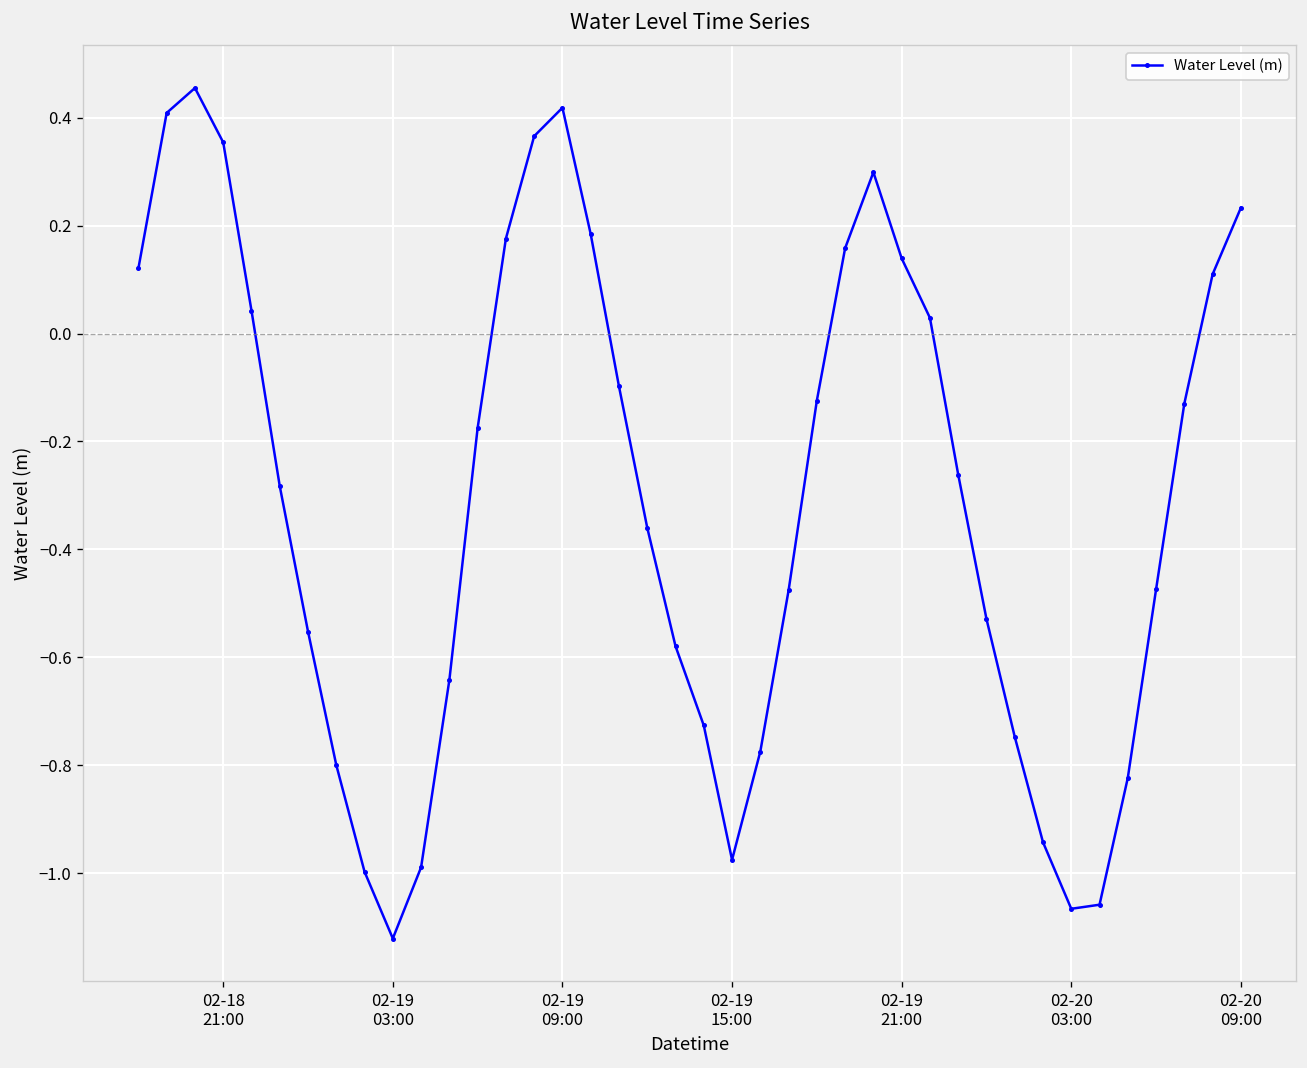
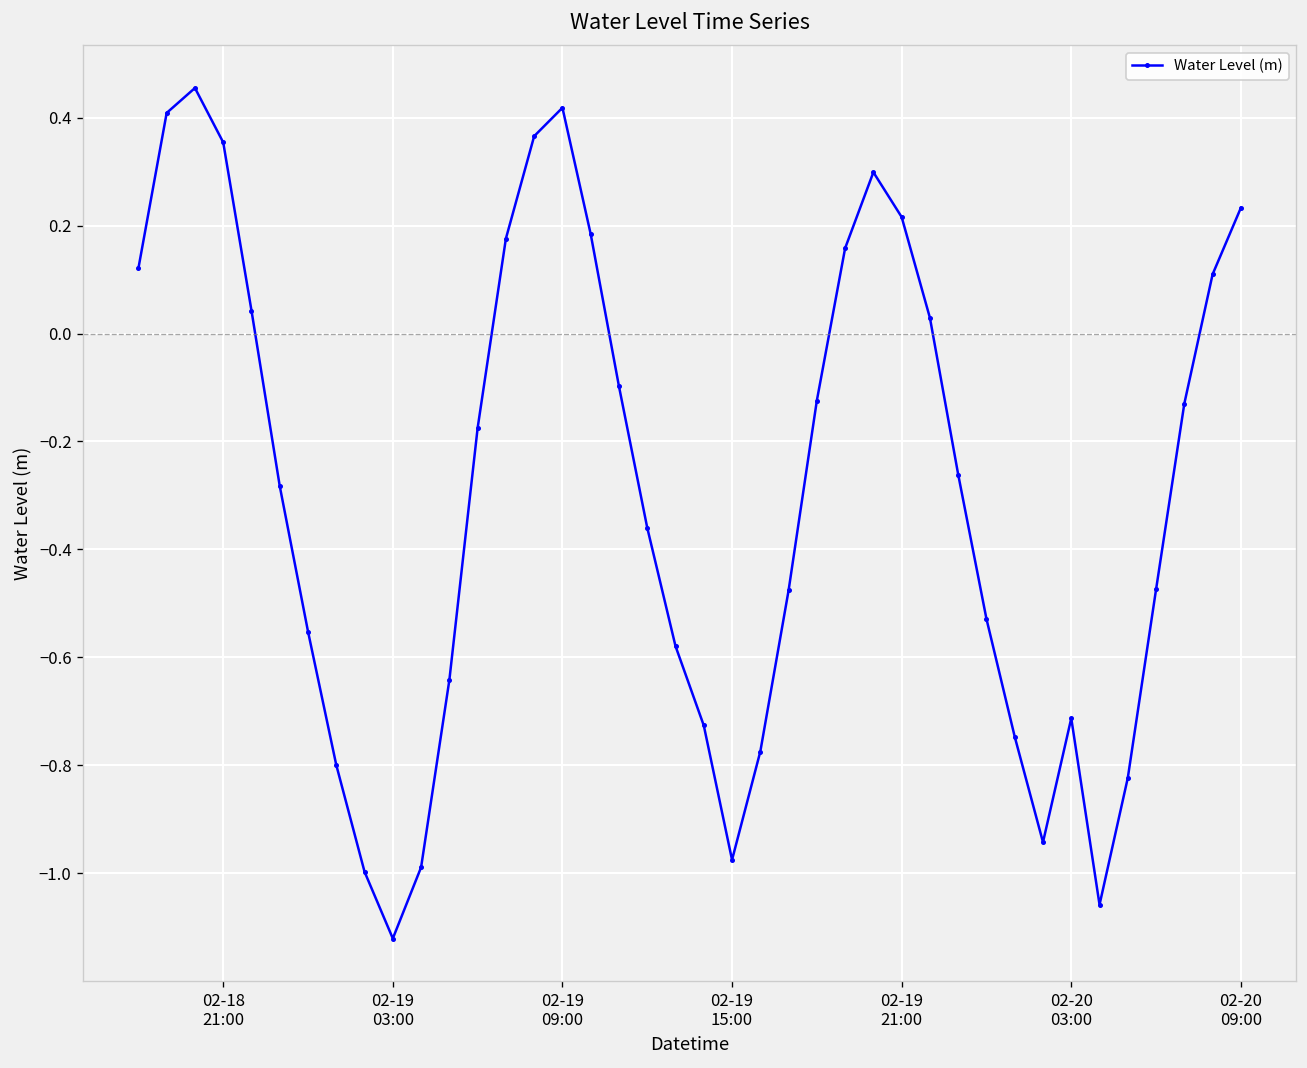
  {
    "02-18 21:00": 0.35,
    "02-19 03:00": -1.12,
    "02-19 09:00": 0.42,
    "02-19 15:00": -0.98,
-   "02-19 21:00": 0.14,
-   "02-20 03:00": -1.07,
+   "02-19 21:00": 0.22,
+   "02-20 03:00": -0.71,
    "02-20 09:00": 0.23
  }
